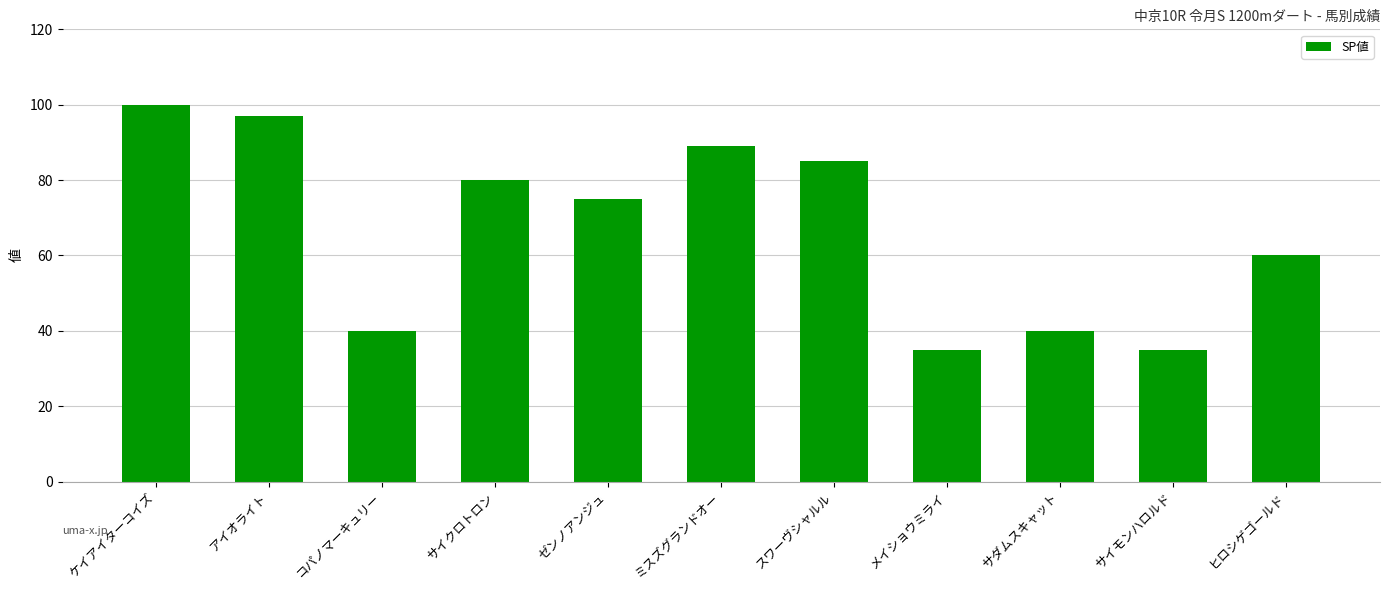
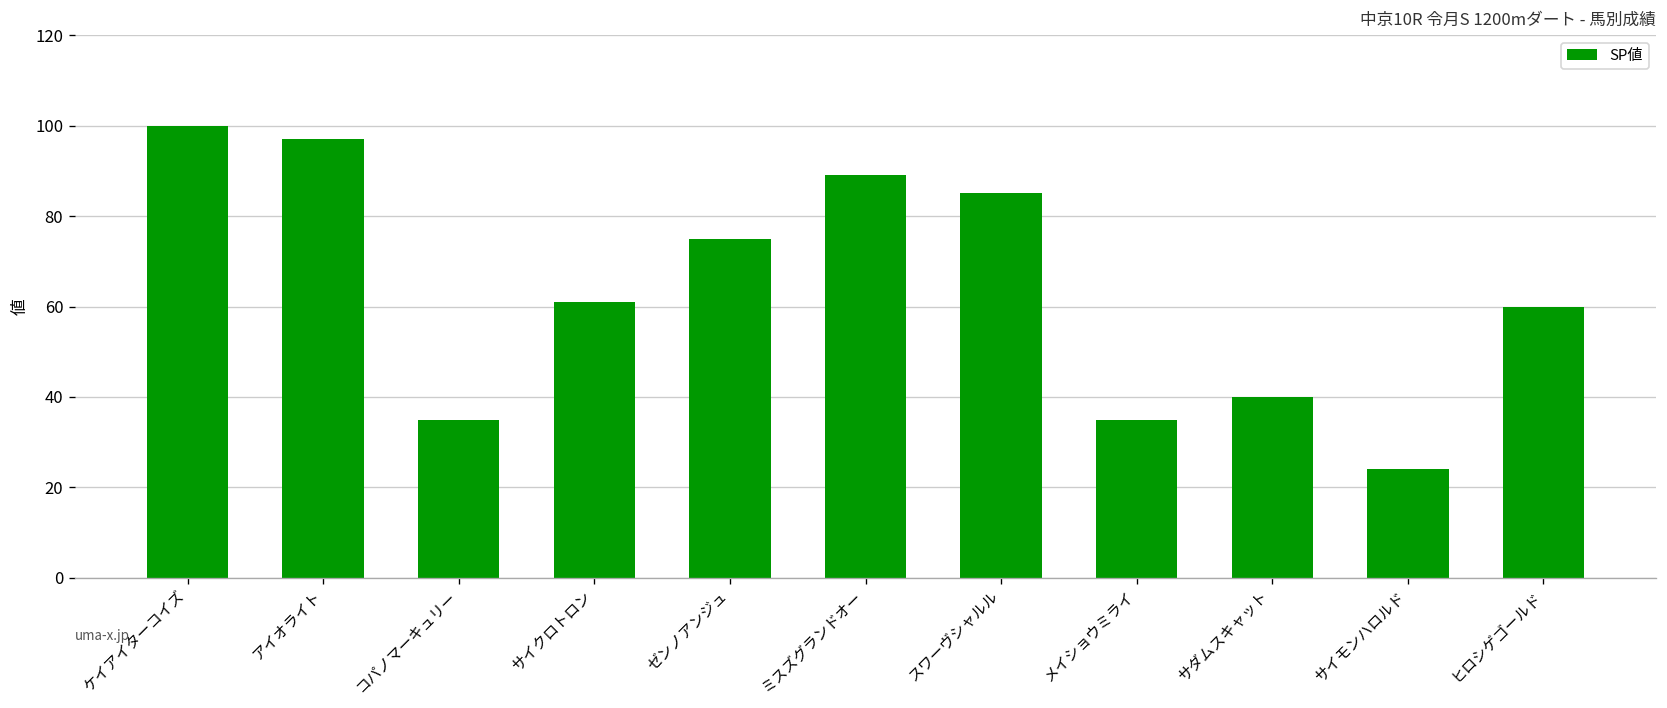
  {
    "ケイアイターコイズ": 100,
    "アイオライト": 97,
-   "コパノマーキュリー": 40,
-   "サイクロトロン": 80,
+   "コパノマーキュリー": 35,
+   "サイクロトロン": 61,
    "ゼンノアンジュ": 75,
    "ミスズグランドオー": 89,
    "スワーヴシャルル": 85,
    "メイショウミライ": 35,
    "サダムスキャット": 40,
-   "サイモンハロルド": 35,
+   "サイモンハロルド": 24,
    "ヒロシゲゴールド": 60
  }
